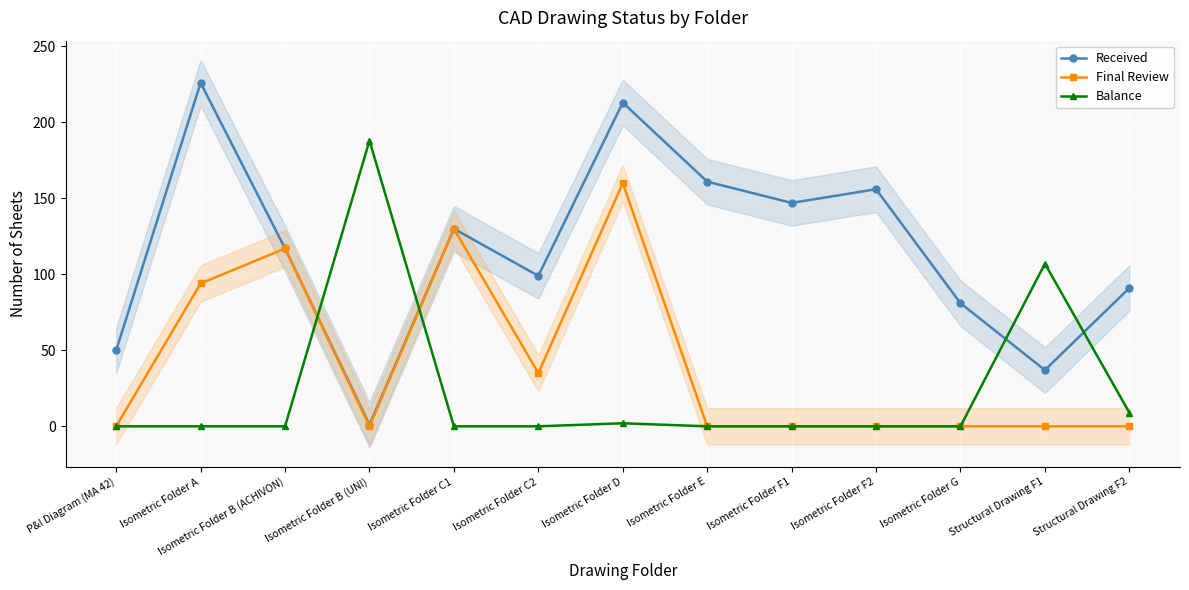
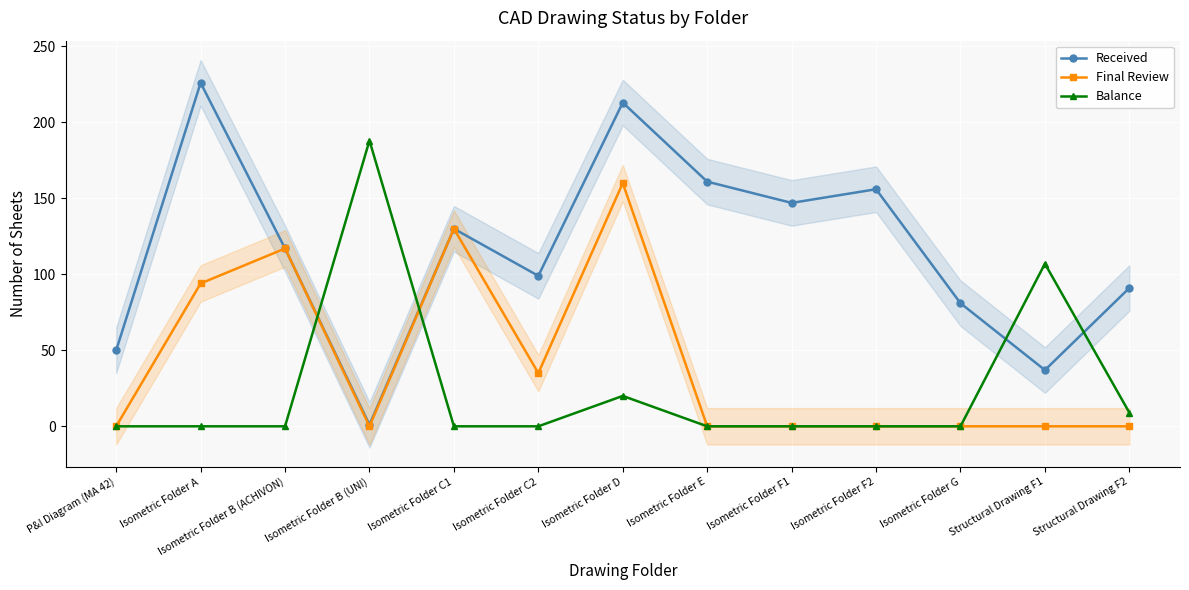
  {
    "Balance": {
      "Isometric Folder A": 0,
      "Isometric Folder B (ACHIVON)": 0,
      "Isometric Folder B (UNI)": 188,
      "Isometric Folder C1": 0,
      "Isometric Folder C2": 0,
-     "Isometric Folder D": 2,
+     "Isometric Folder D": 20,
      "Structural Drawing F1": 107,
      "Structural Drawing F2": 9
    }
  }
